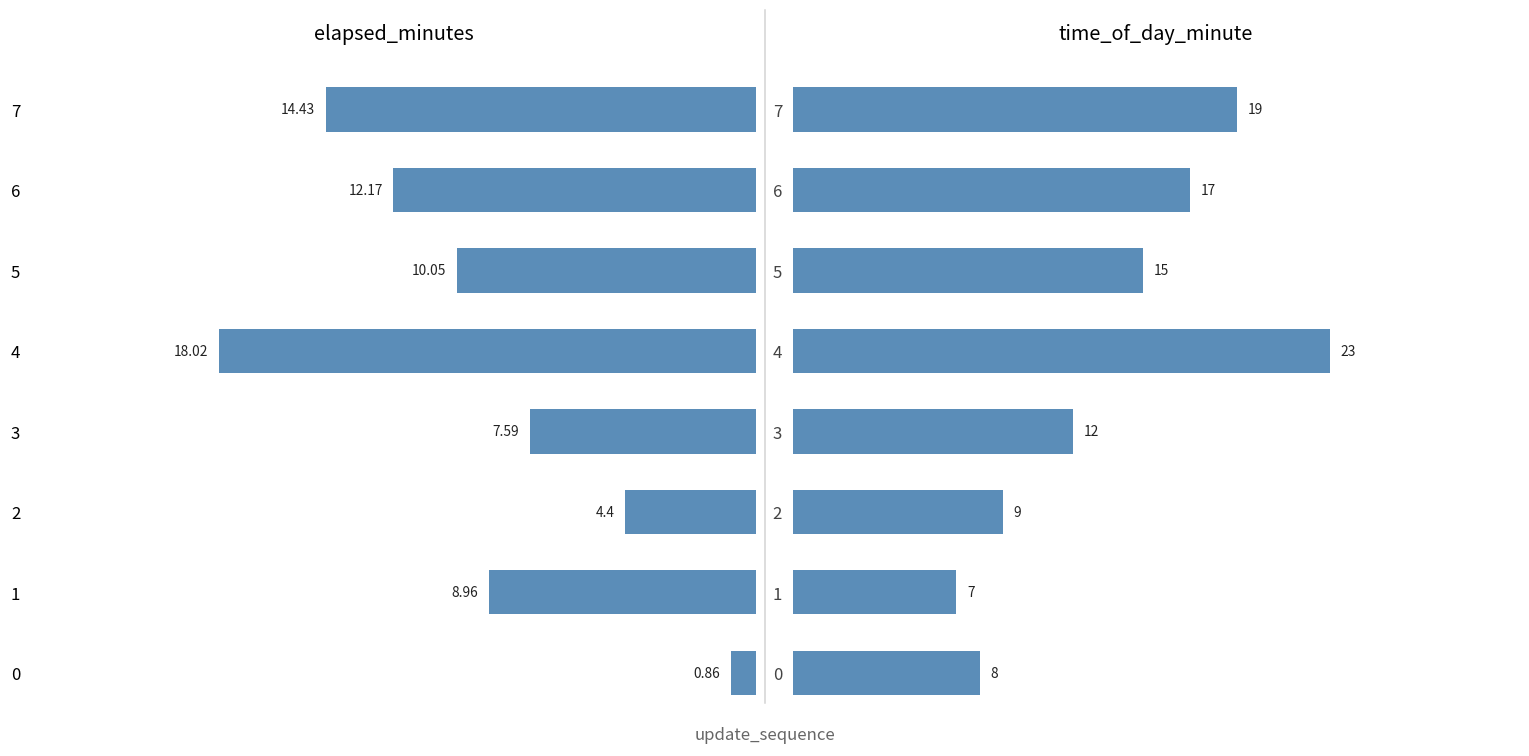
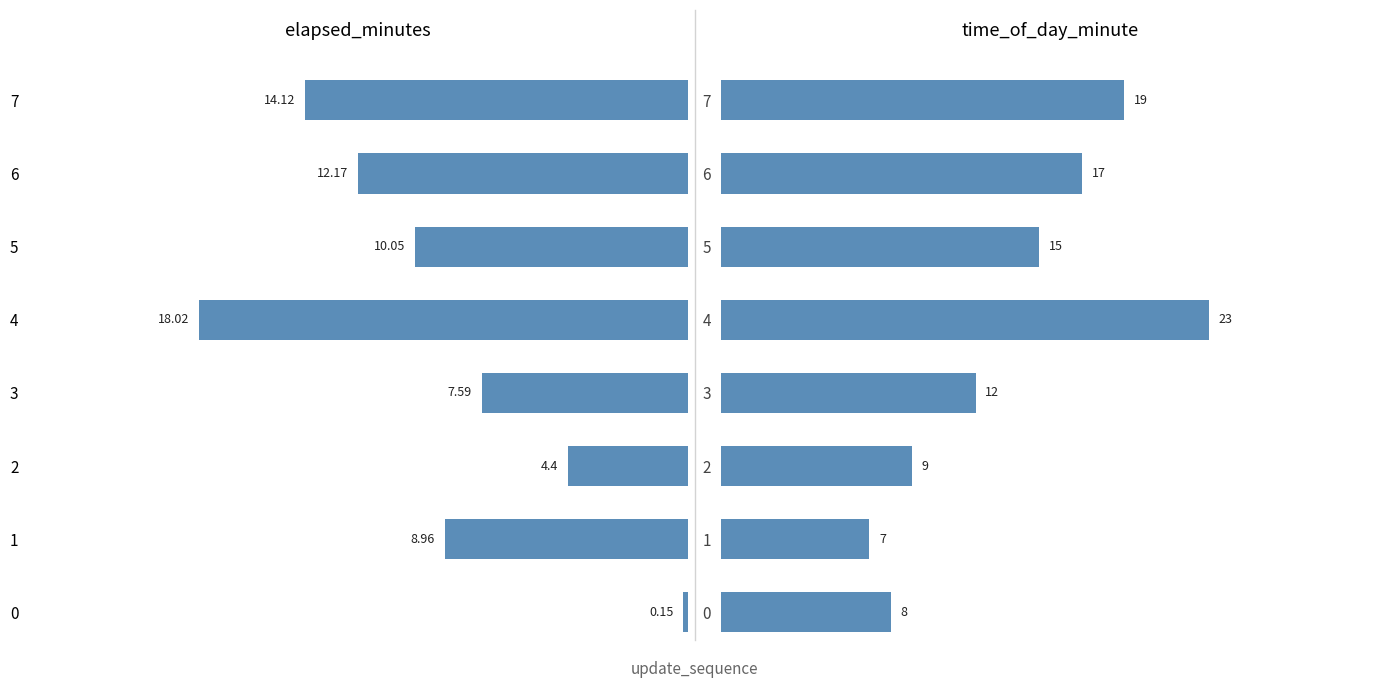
  {
    "elapsed_minutes": {
-     "7": 14.43,
+     "7": 14.12,
      "6": 12.17,
      "5": 10.05,
      "4": 18.02,
      "3": 7.59,
      "2": 4.4,
      "1": 8.96,
-     "0": 0.86
+     "0": 0.15
    },
    "time_of_day_minute": {
      "7": 19,
      "6": 17,
      "5": 15,
      "4": 23,
      "3": 12,
      "2": 9,
      "1": 7,
      "0": 8
    }
  }
